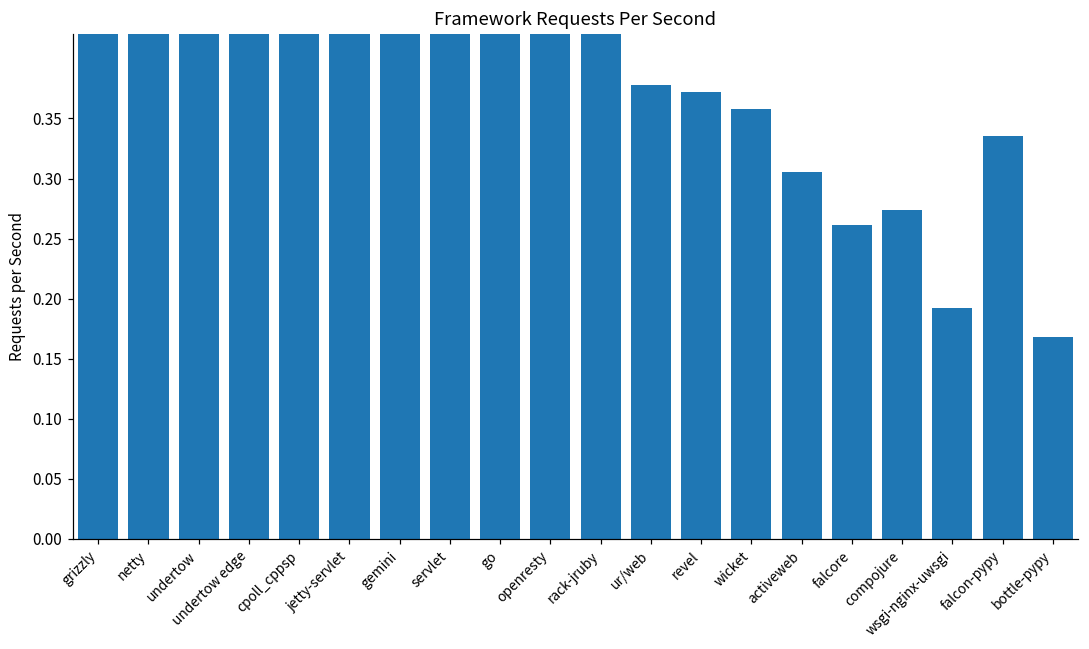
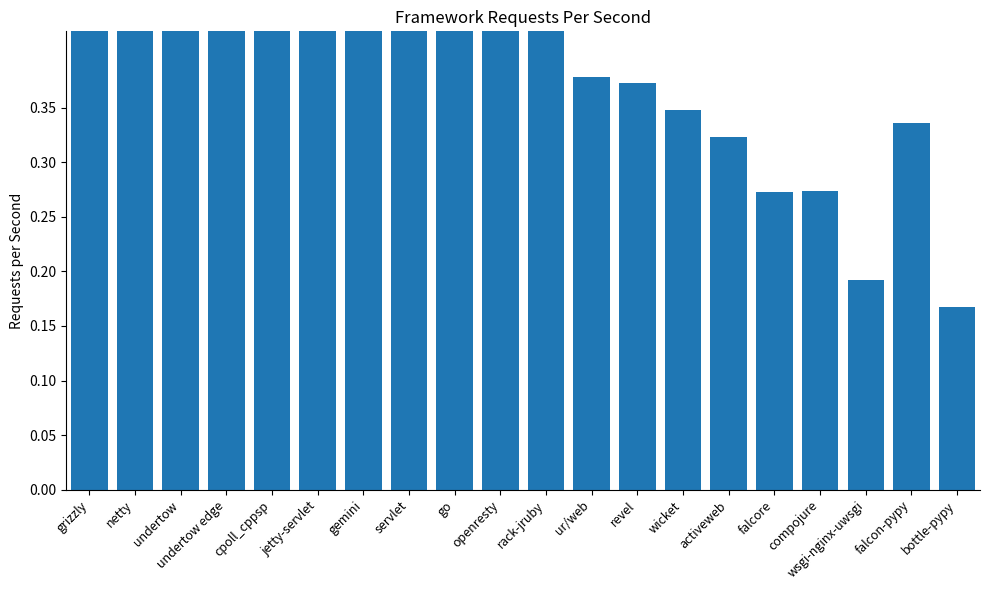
  {
    "ur/web": 0.378,
    "revel": 0.372,
-   "wicket": 0.358,
-   "activeweb": 0.306,
-   "falcore": 0.261,
+   "wicket": 0.348,
+   "activeweb": 0.323,
+   "falcore": 0.273,
    "compojure": 0.274,
    "wsgi-nginx-uwsgi": 0.192,
    "falcon-pypy": 0.336,
    "bottle-pypy": 0.168
  }
